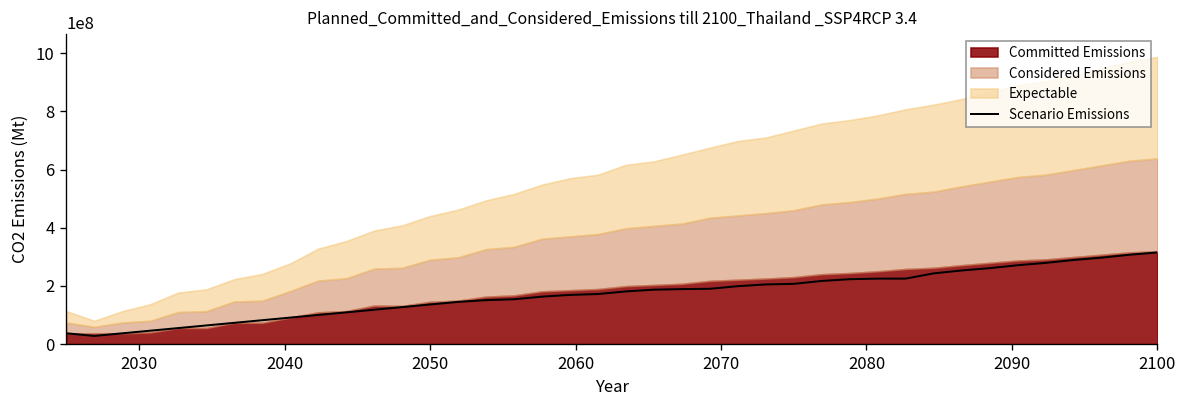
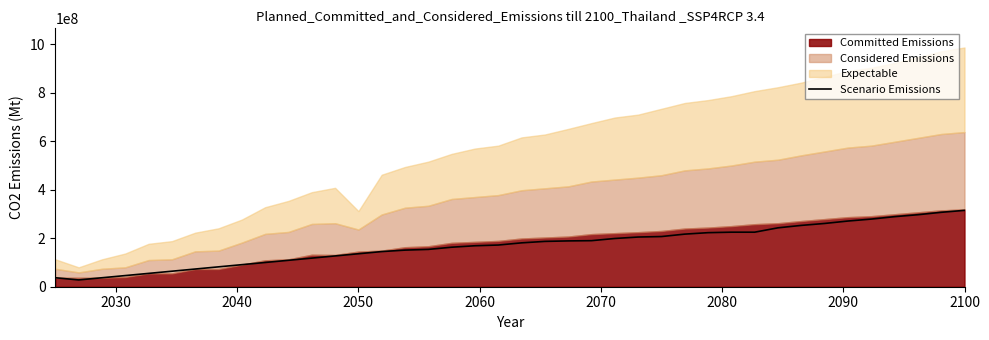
  {
    "Considered Emissions": {
-     "2050": 150000000,
+     "2050": 90000000,
      "2100": 320000000
    },
    "Expectable": {
-     "2050": 150000000,
+     "2050": 80000000,
      "2100": 350000000
    }
  }
